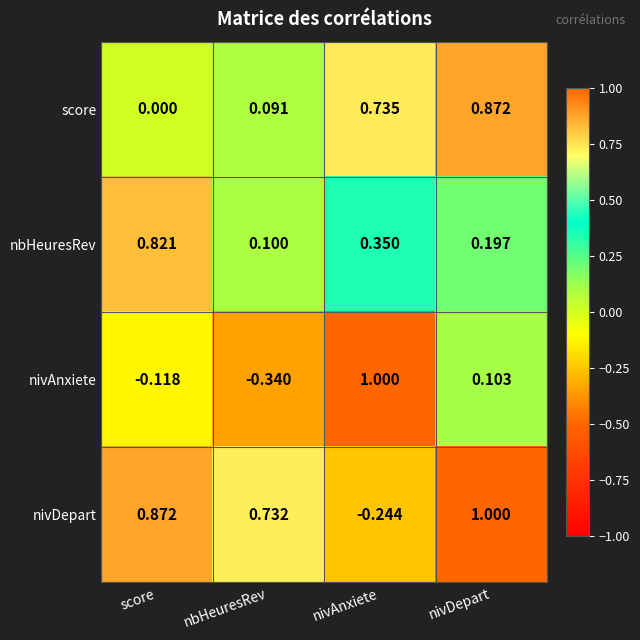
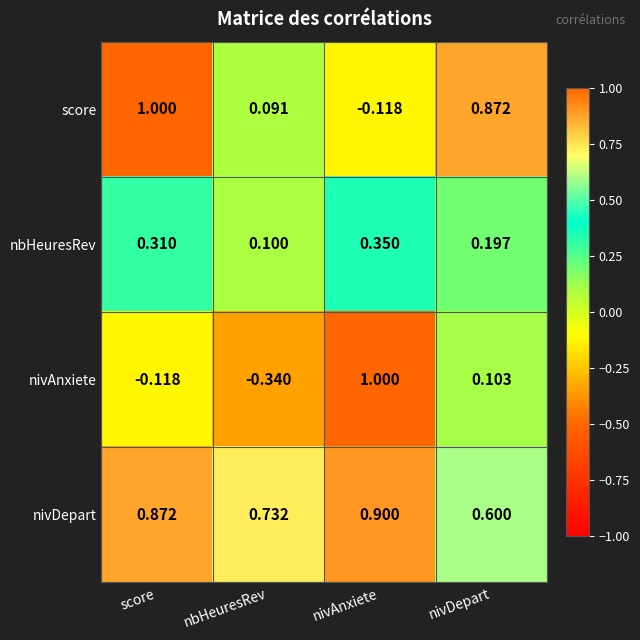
  {
    "score": {
-     "score": 0.000,
+     "score": 1.000,
      "nbHeuresRev": 0.091,
-     "nivAnxiete": 0.735,
+     "nivAnxiete": -0.118,
      "nivDepart": 0.872
    },
    "nbHeuresRev": {
-     "score": 0.821,
+     "score": 0.310,
      "nbHeuresRev": 0.100,
      "nivAnxiete": 0.350,
      "nivDepart": 0.197
    },
    "nivAnxiete": {
      "score": -0.118,
      "nbHeuresRev": -0.340,
      "nivAnxiete": 1.000,
      "nivDepart": 0.103
    },
    "nivDepart": {
      "score": 0.872,
      "nbHeuresRev": 0.732,
-     "nivAnxiete": -0.244,
-     "nivDepart": 1.000
+     "nivAnxiete": 0.900,
+     "nivDepart": 0.600
    }
  }
